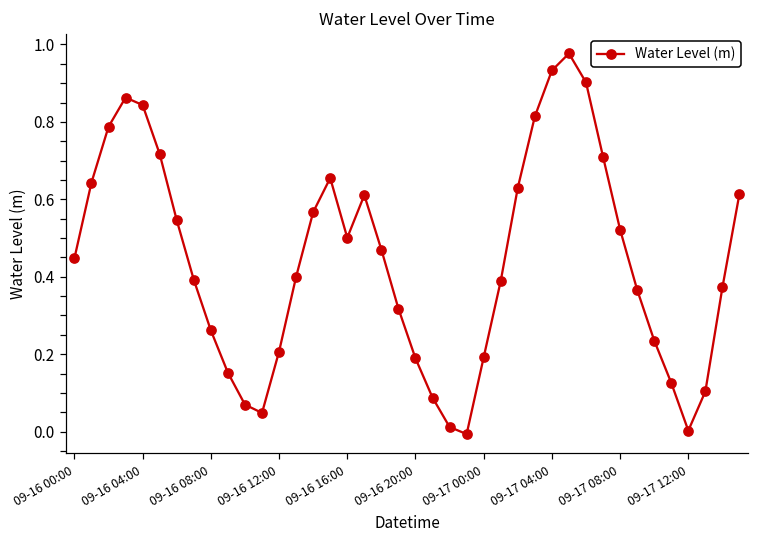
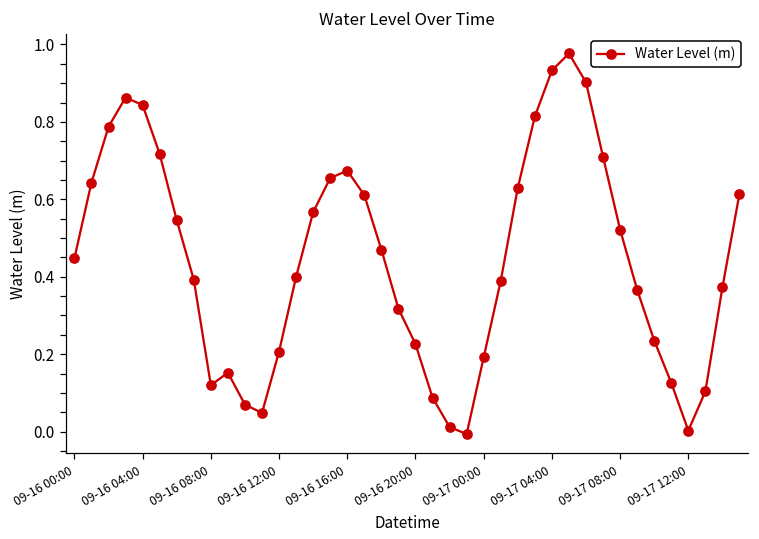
  {
    "09-16 00:00": 0.45,
    "09-16 04:00": 0.84,
-   "09-16 08:00": 0.26,
+   "09-16 08:00": 0.12,
    "09-16 12:00": 0.21,
-   "09-16 16:00": 0.50,
-   "09-16 20:00": 0.19,
+   "09-16 16:00": 0.67,
+   "09-16 20:00": 0.23,
    "09-17 00:00": 0.19,
    "09-17 04:00": 0.93,
    "09-17 08:00": 0.52,
    "09-17 12:00": 0.00
  }
